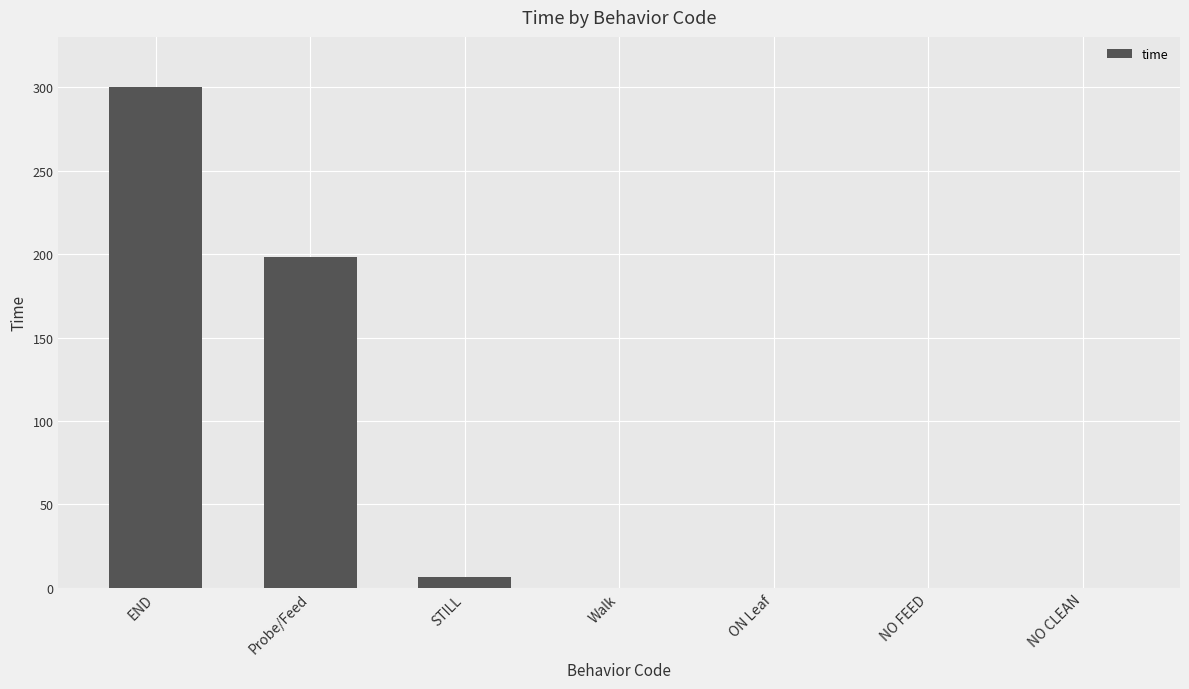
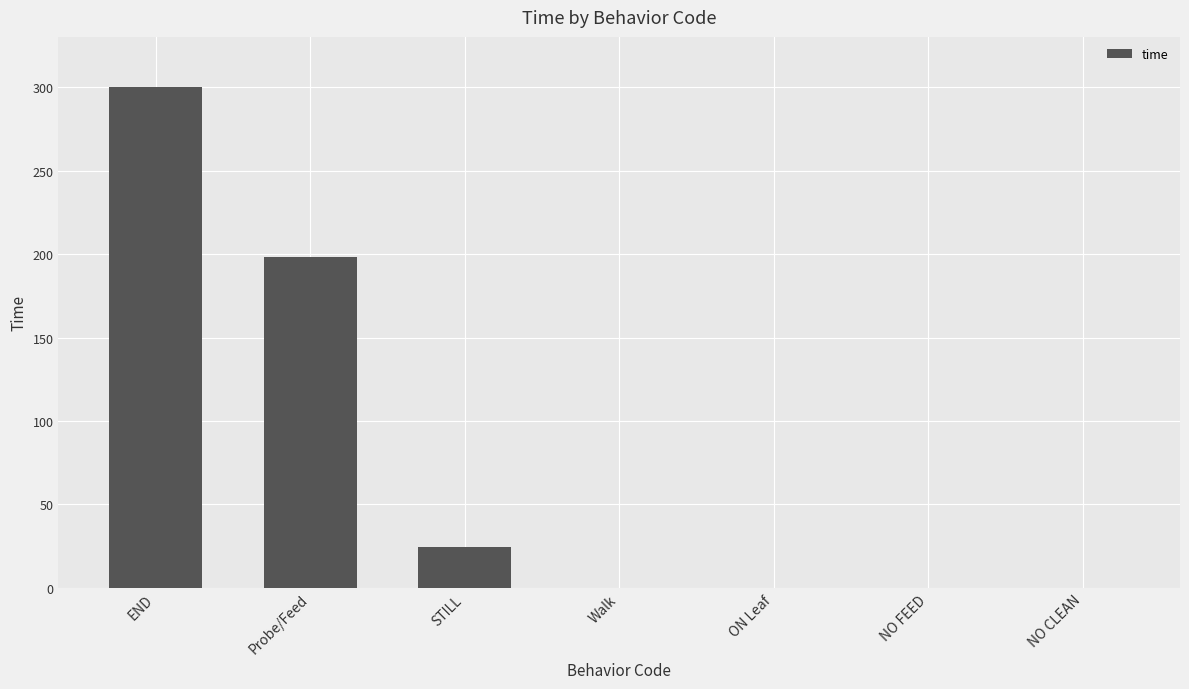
  {
    "END": 300,
    "Probe/Feed": 198,
-   "STILL": 6,
+   "STILL": 24,
    "Walk": 0,
    "ON Leaf": 0,
    "NO FEED": 0,
    "NO CLEAN": 0
  }
